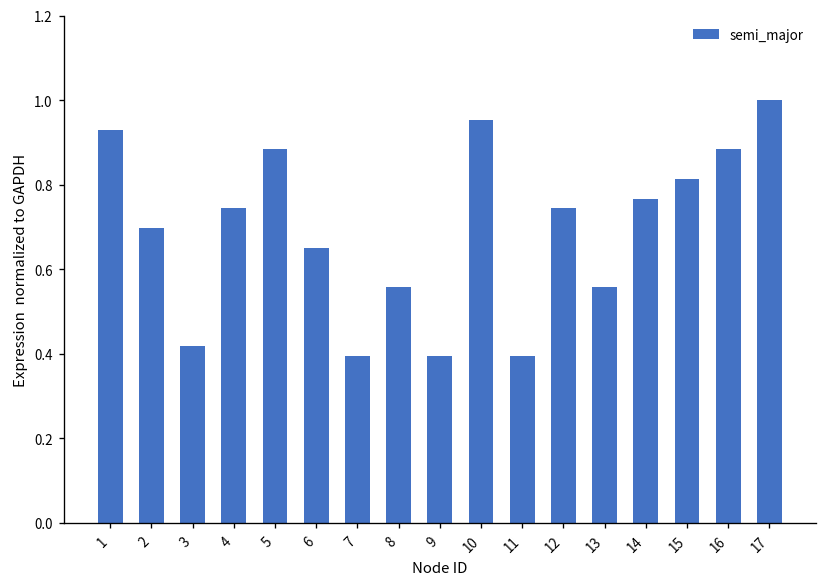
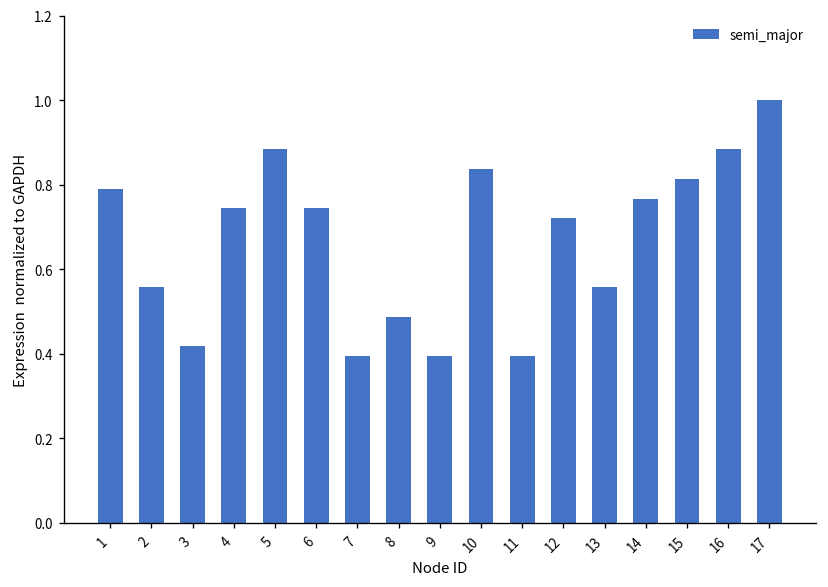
  {
-   "1": 0.93,
-   "2": 0.70,
+   "1": 0.79,
+   "2": 0.56,
    "3": 0.42,
    "4": 0.74,
    "5": 0.88,
-   "6": 0.65,
+   "6": 0.74,
    "7": 0.40,
-   "8": 0.56,
+   "8": 0.49,
    "9": 0.40,
-   "10": 0.95,
+   "10": 0.84,
    "11": 0.40,
-   "12": 0.74,
+   "12": 0.72,
    "13": 0.56,
    "14": 0.77,
    "15": 0.81,
    "16": 0.88,
    "17": 1.00
  }
